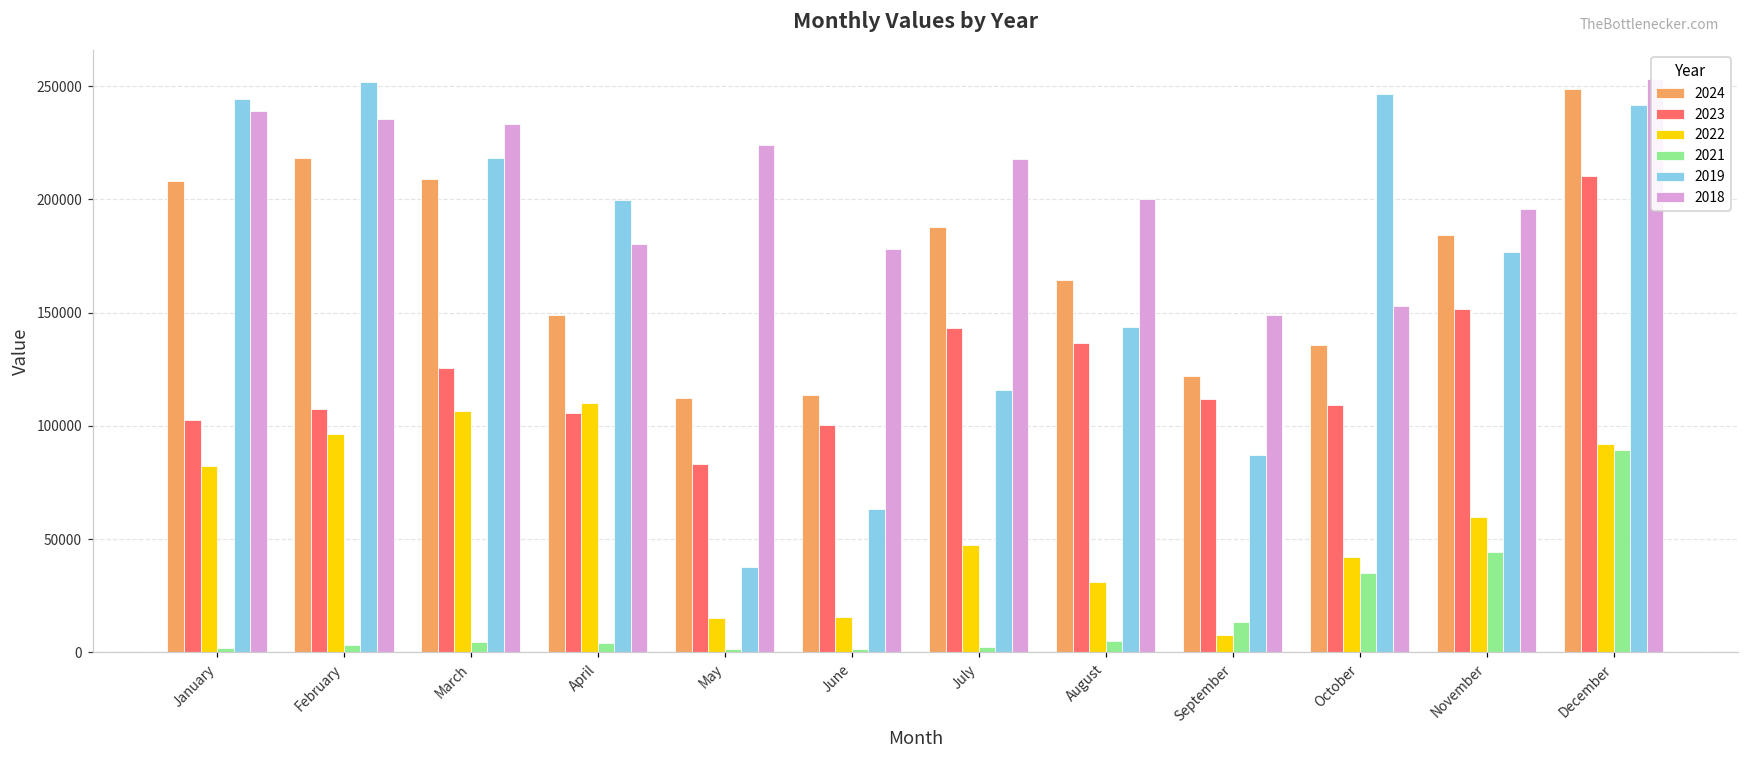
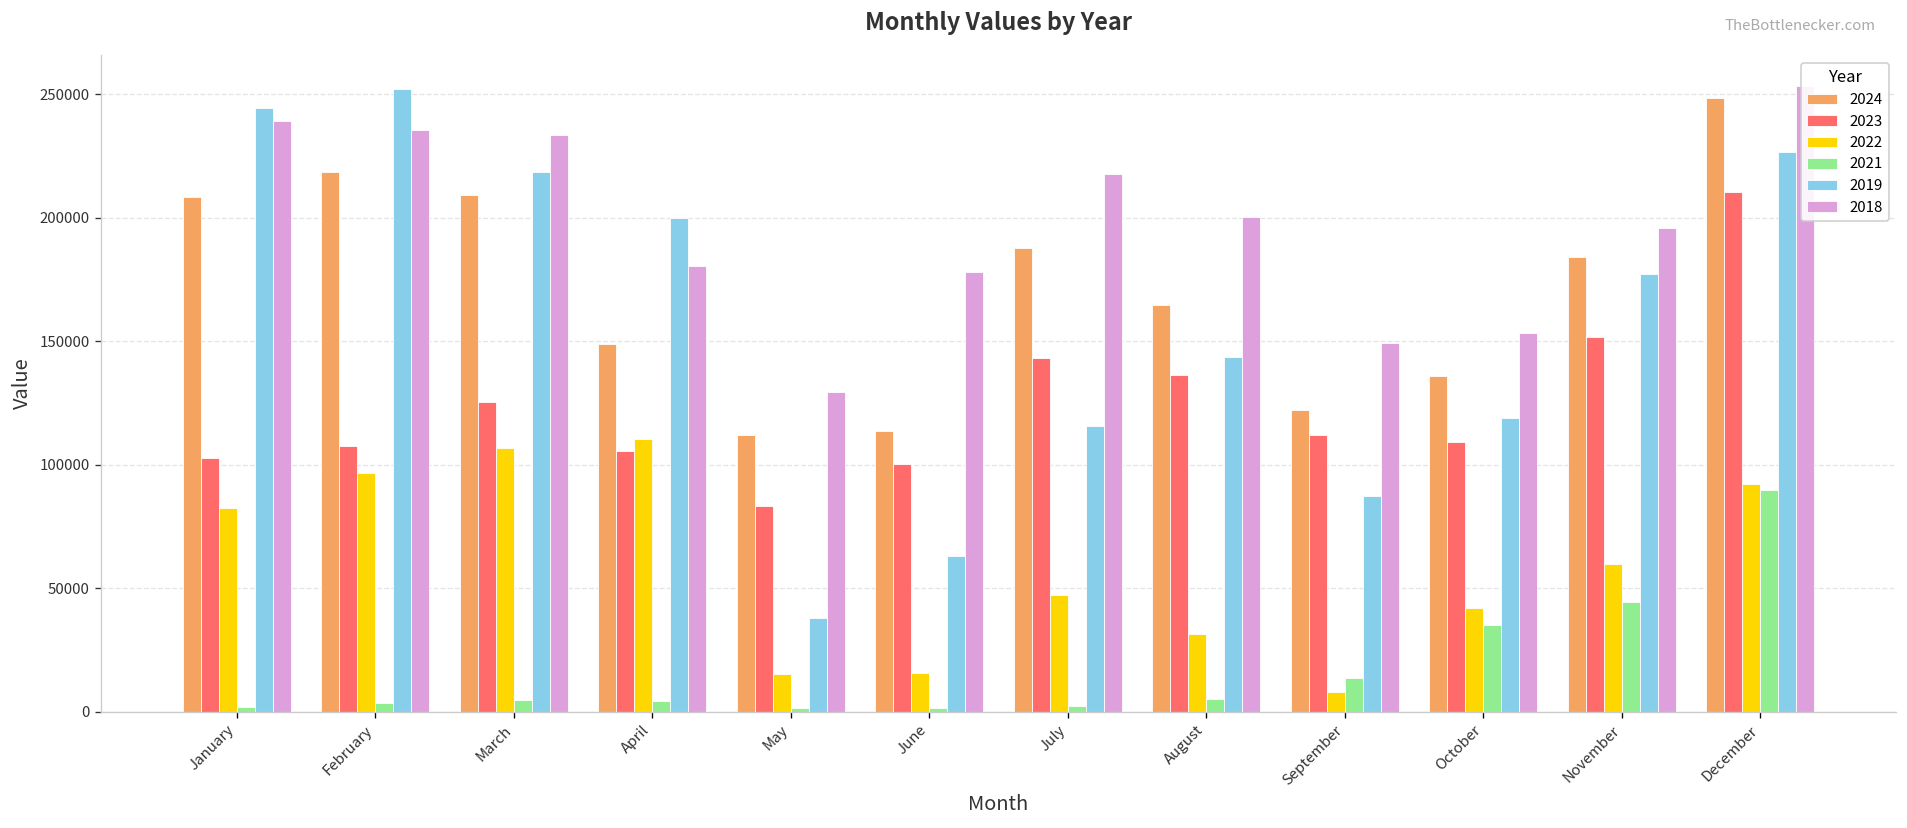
  {
    "2022": {
      "January": 82000,
      "February": 97000,
      "March": 107000,
      "April": 110000,
      "May": 15000,
      "June": 16000,
      "July": 47000,
      "August": 31000,
      "September": 8000,
      "October": 42000,
      "November": 60000,
      "December": 92000
    },
    "2021": {
      "January": 2000,
      "February": 3000,
      "March": 5000,
      "April": 4000,
      "May": 1000,
      "June": 2000,
      "July": 2000,
      "August": 5000,
      "September": 14000,
      "October": 35000,
      "November": 44000,
      "December": 90000
    },
    "2019": {
      "January": 244000,
      "February": 252000,
      "March": 218000,
      "April": 200000,
      "May": 38000,
      "June": 63000,
      "July": 116000,
      "August": 144000,
      "September": 87000,
-     "October": 247000,
+     "October": 119000,
      "November": 177000,
-     "December": 242000
+     "December": 227000
    },
    "2018": {
      "January": 239000,
      "February": 236000,
      "March": 233000,
      "April": 180000,
-     "May": 224000,
+     "May": 129000,
      "June": 178000,
      "July": 218000,
      "August": 200000,
      "September": 149000,
      "October": 153000,
      "November": 196000
    }
  }
